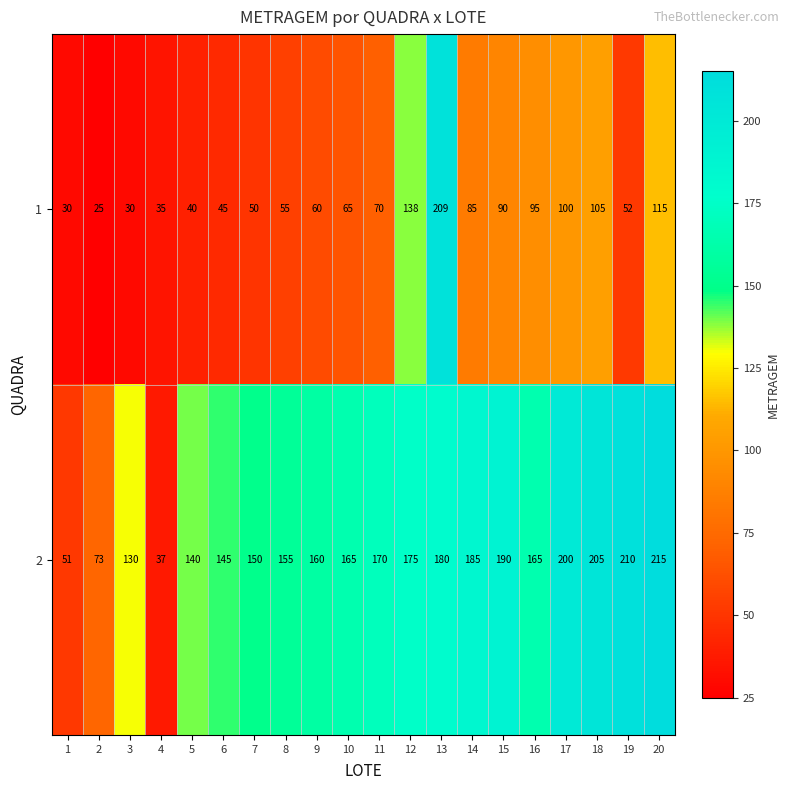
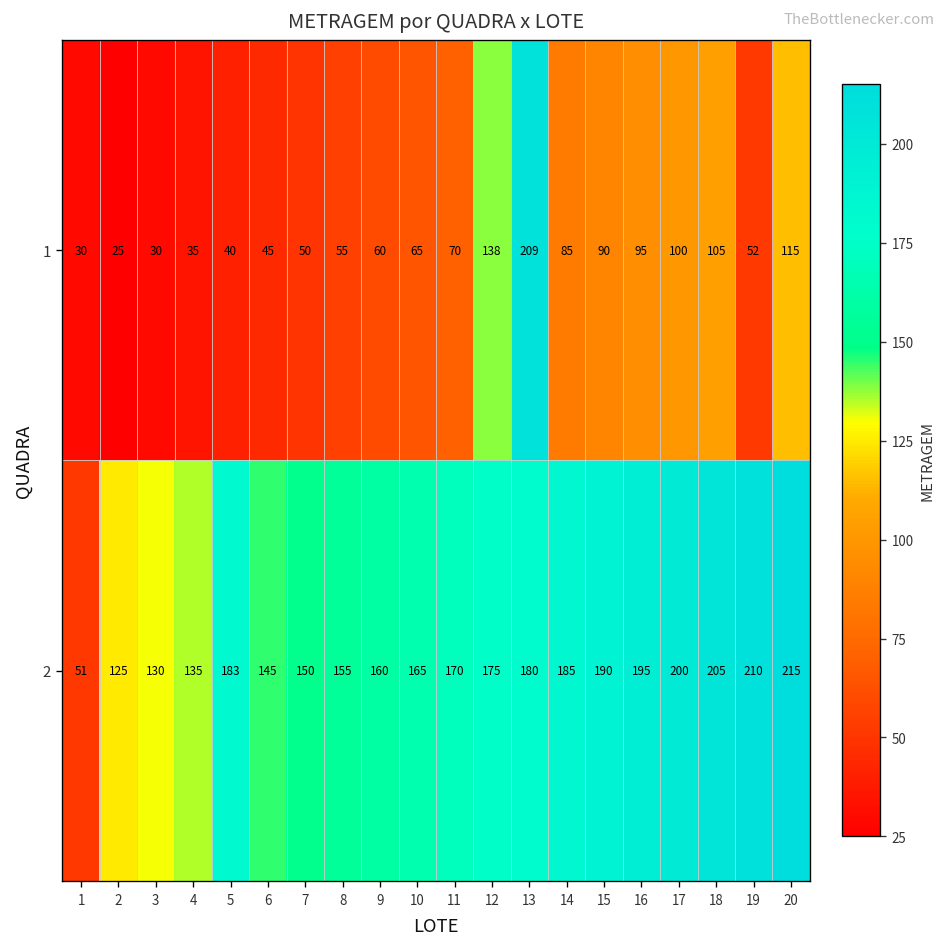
  {
    "1": {
      "1": 30,
      "2": 25,
      "3": 30,
      "4": 35,
      "5": 40,
      "6": 45,
      "7": 50,
      "8": 55,
      "9": 60,
      "10": 65,
      "11": 70,
      "12": 138,
      "13": 209,
      "14": 85,
      "15": 90,
      "16": 95,
      "17": 100,
      "18": 105,
      "19": 52,
      "20": 115
    },
    "2": {
      "1": 51,
-     "2": 73,
+     "2": 125,
      "3": 130,
-     "4": 37,
-     "5": 140,
+     "4": 135,
+     "5": 183,
      "6": 145,
      "7": 150,
      "8": 155,
      "9": 160,
      "10": 165,
      "11": 170,
      "12": 175,
      "13": 180,
      "14": 185,
      "15": 190,
-     "16": 165,
+     "16": 195,
      "17": 200,
      "18": 205,
      "19": 210,
      "20": 215
    }
  }
